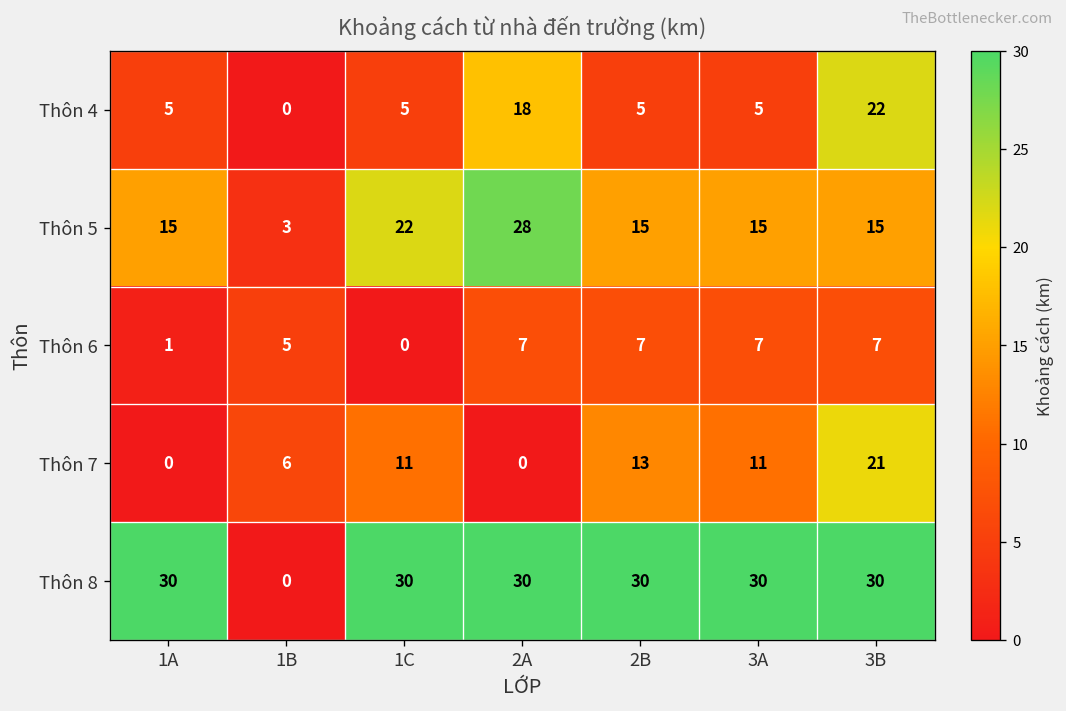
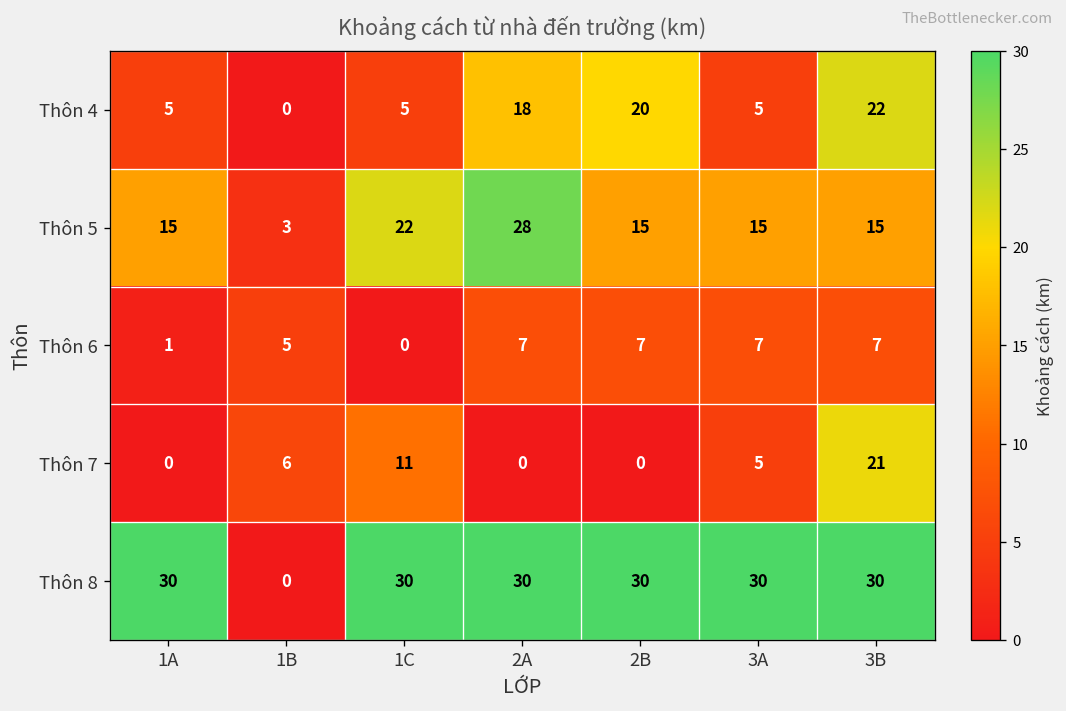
  {
    "Thôn 4": {
      "1A": 5,
      "1B": 0,
      "1C": 5,
      "2A": 18,
-     "2B": 5,
+     "2B": 20,
      "3A": 5,
      "3B": 22
    },
    "Thôn 5": {
      "1A": 15,
      "1B": 3,
      "1C": 22,
      "2A": 28,
      "2B": 15,
      "3A": 15,
      "3B": 15
    },
    "Thôn 6": {
      "1A": 1,
      "1B": 5,
      "1C": 0,
      "2A": 7,
      "2B": 7,
      "3A": 7,
      "3B": 7
    },
    "Thôn 7": {
      "1A": 0,
      "1B": 6,
      "1C": 11,
      "2A": 0,
-     "2B": 13,
-     "3A": 11,
+     "2B": 0,
+     "3A": 5,
      "3B": 21
    },
    "Thôn 8": {
      "1A": 30,
      "1B": 0,
      "1C": 30,
      "2A": 30,
      "2B": 30,
      "3A": 30,
      "3B": 30
    }
  }
